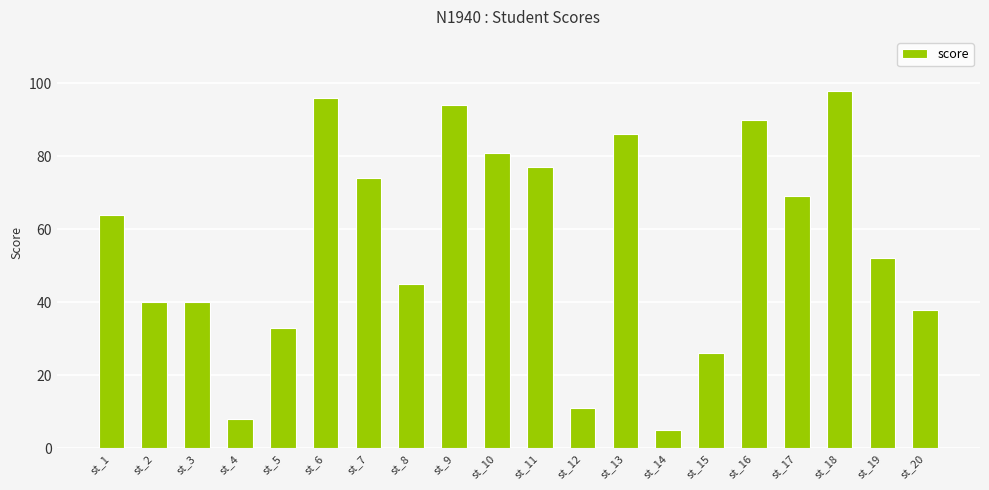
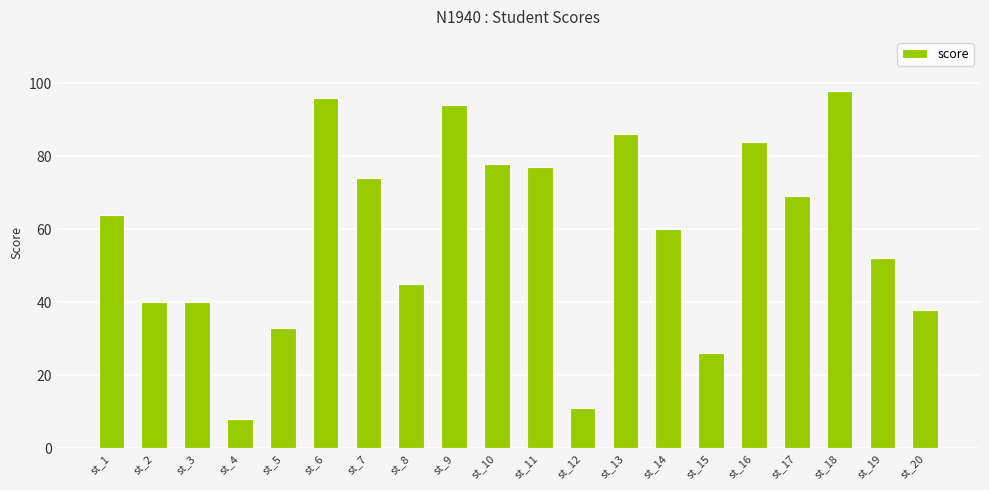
  {
    "st_1": 64,
    "st_2": 40,
    "st_3": 40,
    "st_4": 8,
    "st_5": 33,
    "st_6": 96,
    "st_7": 74,
    "st_8": 45,
    "st_9": 94,
-   "st_10": 81,
+   "st_10": 78,
    "st_11": 77,
    "st_12": 11,
    "st_13": 86,
-   "st_14": 5,
+   "st_14": 60,
    "st_15": 26,
-   "st_16": 90,
+   "st_16": 84,
    "st_17": 69,
    "st_18": 98,
    "st_19": 52,
    "st_20": 38
  }
